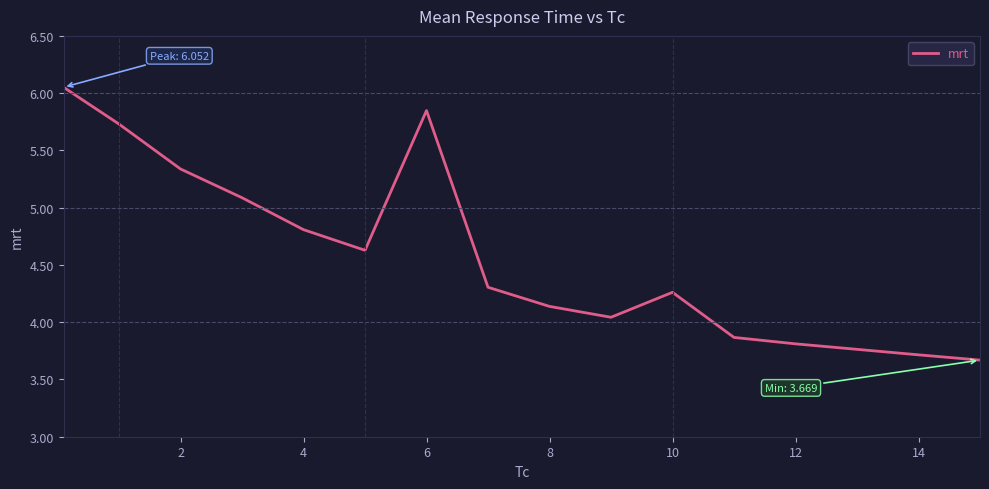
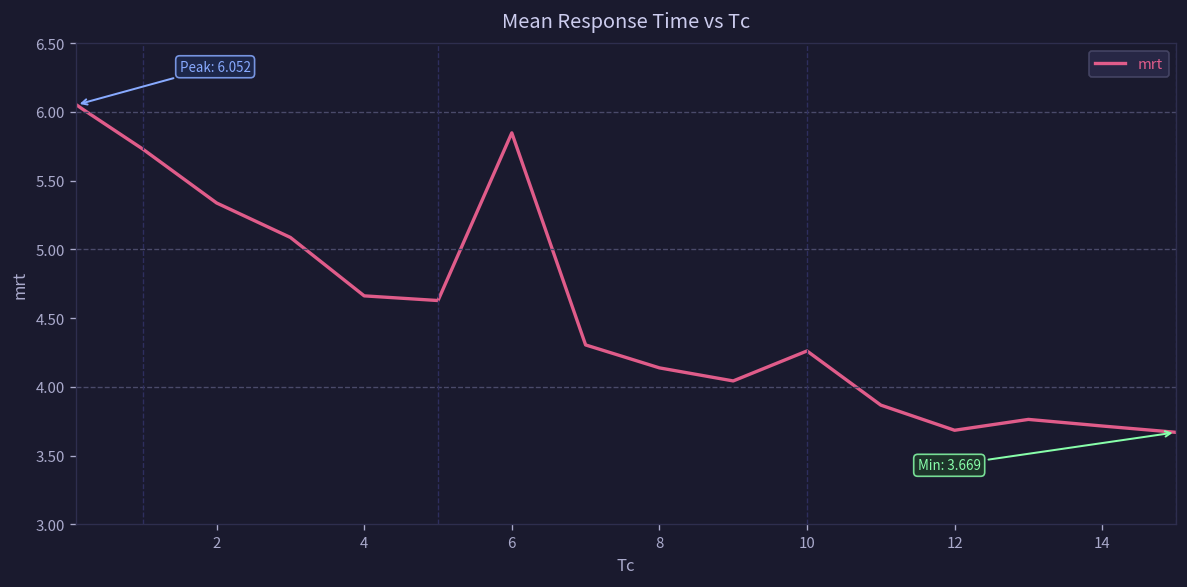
  {
    "2": 5.34,
-   "4": 4.81,
+   "4": 4.66,
    "6": 5.85,
    "8": 4.14,
    "10": 4.26,
-   "12": 3.81
+   "12": 3.68
  }
